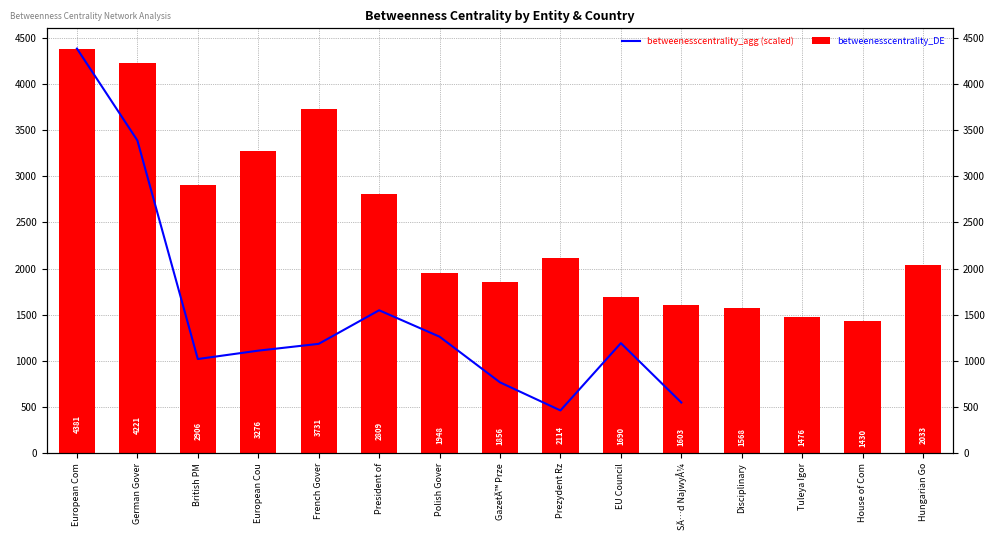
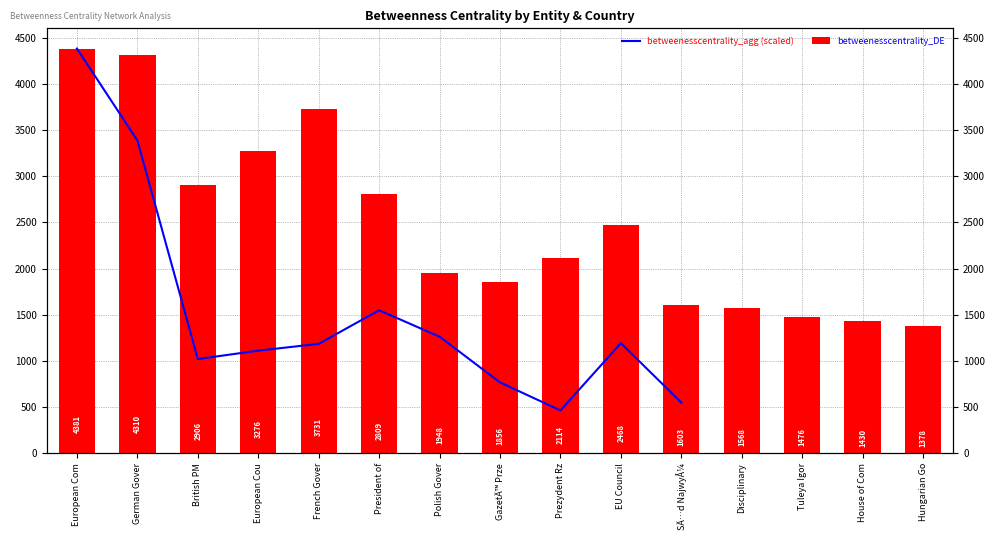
  {
    "betweenesscentrality_agg (scaled)": {
      "European Com": 4400,
      "German Gover": 3400,
      "British PM": 1000,
      "European Cou": 1100,
      "French Gover": 1200,
      "President of": 1500,
      "Polish Gover": 1300,
      "GazetÄ™ Prze": 800,
      "Prezydent Rz": 500,
      "EU Council": 1200,
      "SÄ…d NajwyÅ¼": 500,
      "Hungarian Go": 900
    },
    "betweenesscentrality_DE": {
      "European Com": 4381,
-     "German Gover": 4221,
+     "German Gover": 4310,
      "British PM": 2906,
      "European Cou": 3276,
      "French Gover": 3731,
      "President of": 2809,
      "Polish Gover": 1948,
      "GazetÄ™ Prze": 1856,
      "Prezydent Rz": 2114,
-     "EU Council": 1690,
+     "EU Council": 2468,
      "SÄ…d NajwyÅ¼": 1603,
      "Disciplinary": 1568,
      "Tuleya Igor": 1476,
      "House of Com": 1430,
-     "Hungarian Go": 2033
+     "Hungarian Go": 1378
    }
  }
